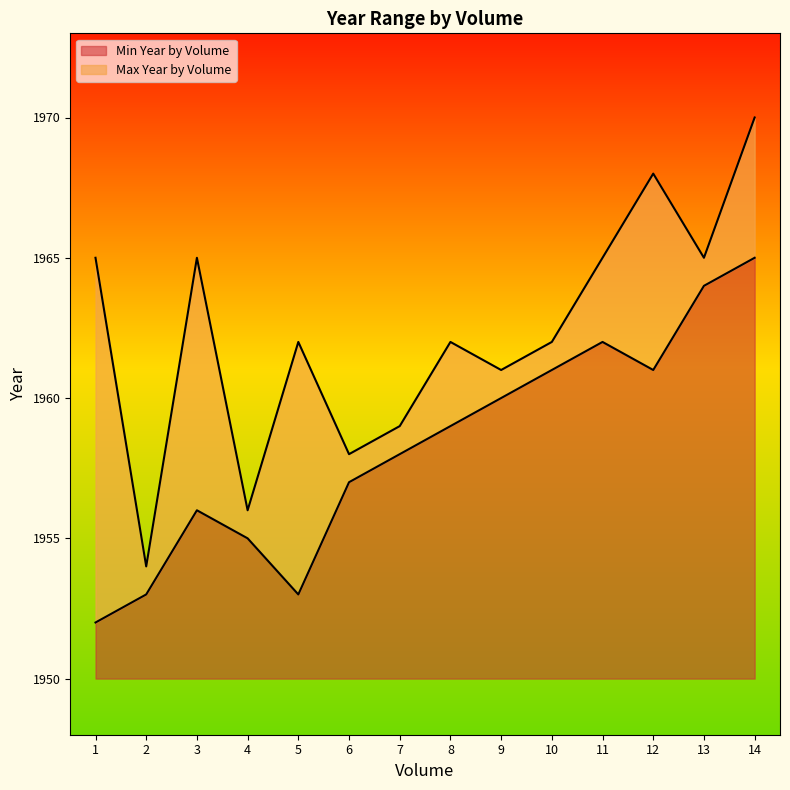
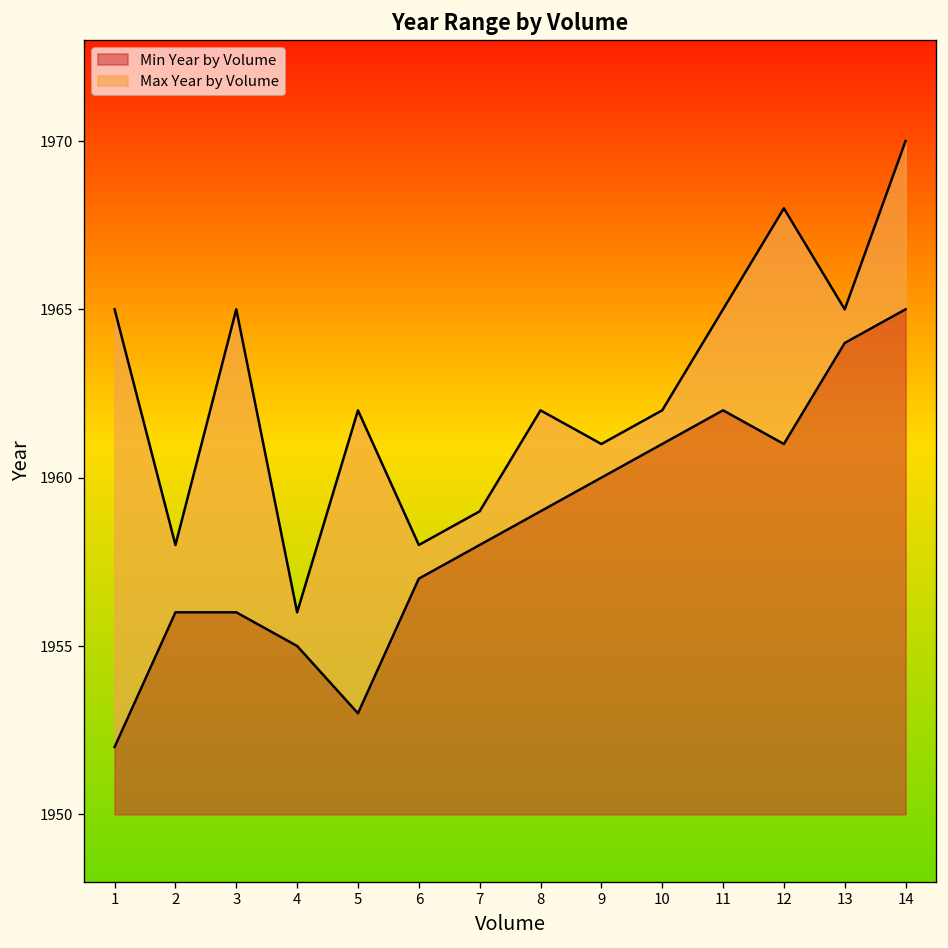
  {
    "Min Year by Volume": {
      "1": 1952,
-     "2": 1953,
+     "2": 1956,
      "3": 1956,
      "4": 1955,
      "5": 1953,
      "6": 1957,
      "7": 1958,
      "8": 1959,
      "9": 1960,
      "10": 1961,
      "11": 1962,
      "12": 1961,
      "13": 1964,
      "14": 1965
    },
    "Max Year by Volume": {
      "1": 1965,
-     "2": 1954,
+     "2": 1958,
      "3": 1965,
      "4": 1956,
      "5": 1962,
      "6": 1958,
      "7": 1959,
      "8": 1962,
      "9": 1961,
      "10": 1962,
      "11": 1965,
      "12": 1968,
      "13": 1965,
      "14": 1970
    }
  }
